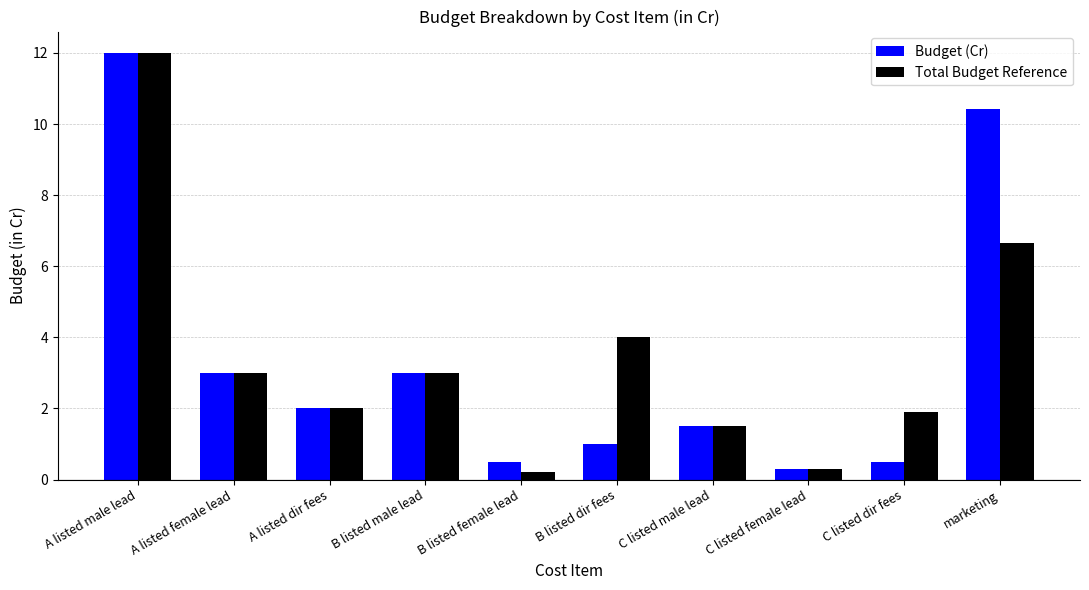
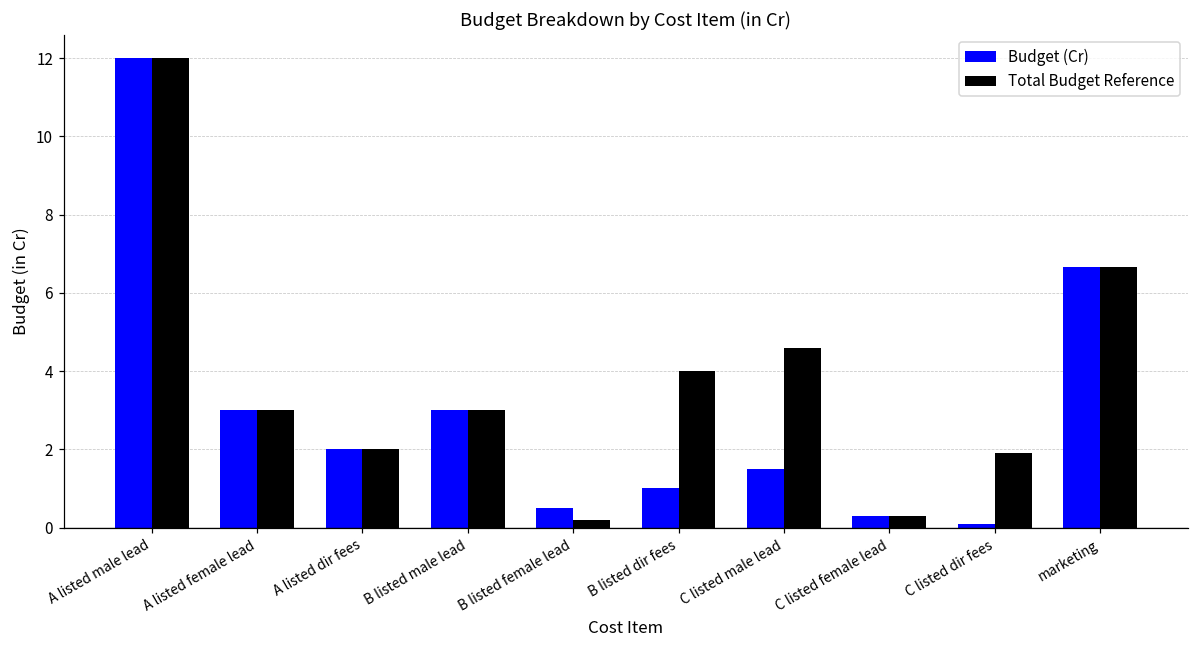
  {
    "Budget (Cr)": {
      "A listed male lead": 12.0,
      "A listed female lead": 3.0,
      "A listed dir fees": 2.0,
      "B listed male lead": 3.0,
      "B listed female lead": 0.5,
      "B listed dir fees": 1.0,
      "C listed male lead": 1.5,
      "C listed female lead": 0.3,
-     "C listed dir fees": 0.5,
-     "marketing": 10.4
+     "C listed dir fees": 0.1,
+     "marketing": 6.7
    },
    "Total Budget Reference": {
      "A listed male lead": 12.0,
      "A listed female lead": 3.0,
      "A listed dir fees": 2.0,
      "B listed male lead": 3.0,
      "B listed female lead": 0.2,
      "B listed dir fees": 4.0,
-     "C listed male lead": 1.5,
+     "C listed male lead": 4.6,
      "C listed female lead": 0.3,
      "C listed dir fees": 1.9,
      "marketing": 6.7
    }
  }
